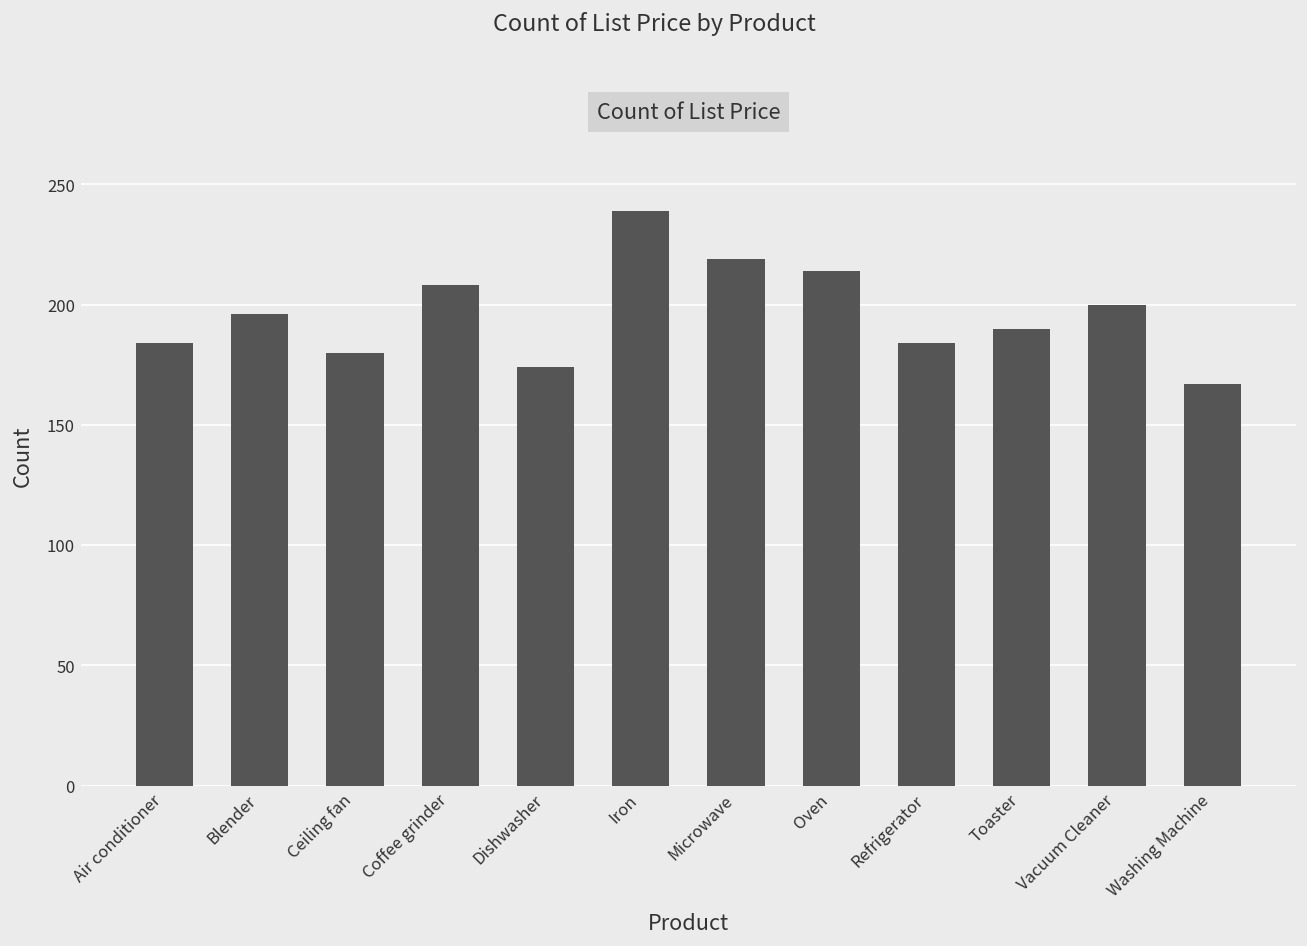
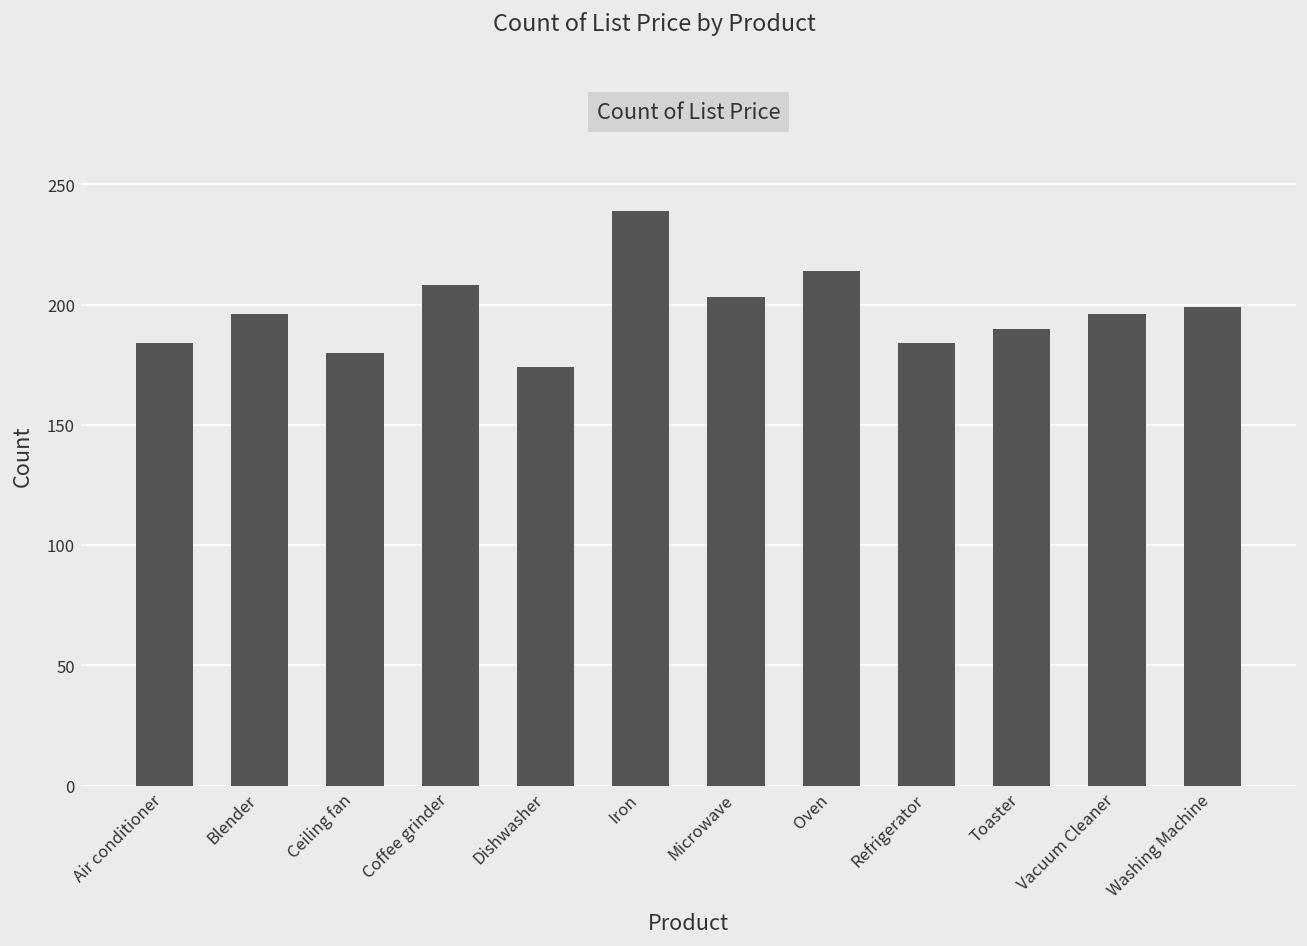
  {
    "Air conditioner": 184,
    "Blender": 196,
    "Ceiling fan": 180,
    "Coffee grinder": 208,
    "Dishwasher": 174,
    "Iron": 239,
-   "Microwave": 219,
+   "Microwave": 203,
    "Oven": 214,
    "Refrigerator": 184,
    "Toaster": 190,
-   "Vacuum Cleaner": 200,
-   "Washing Machine": 167
+   "Vacuum Cleaner": 196,
+   "Washing Machine": 199
  }
